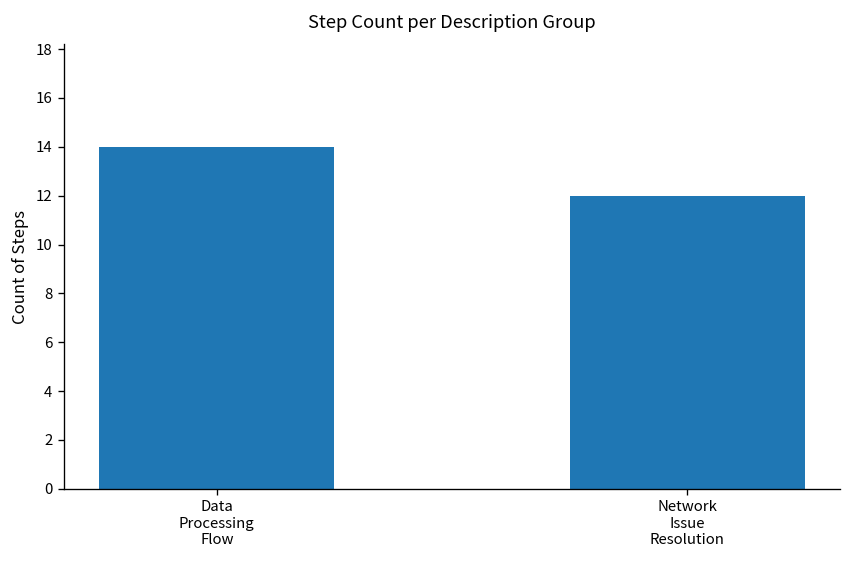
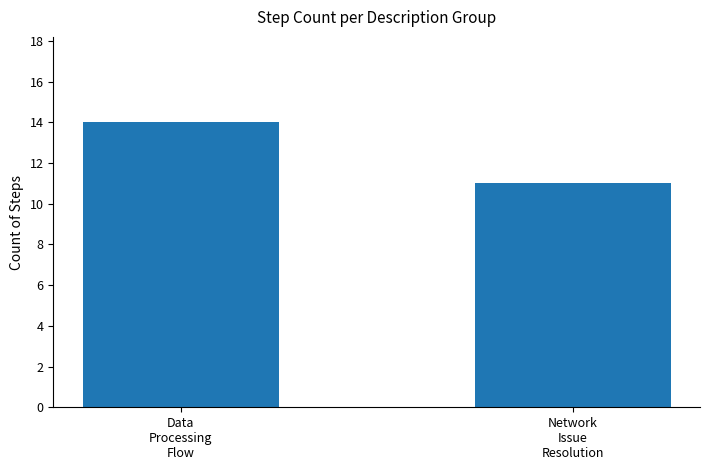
  {
    "Data Processing Flow": 14,
-   "Network Issue Resolution": 12
+   "Network Issue Resolution": 11
  }
